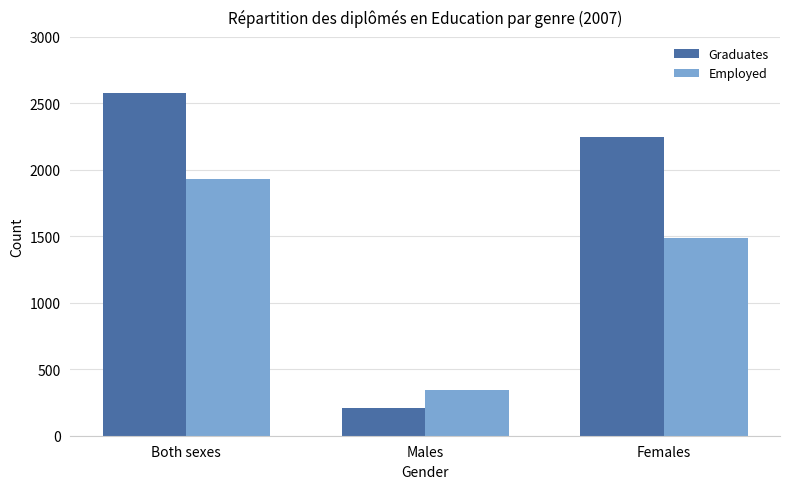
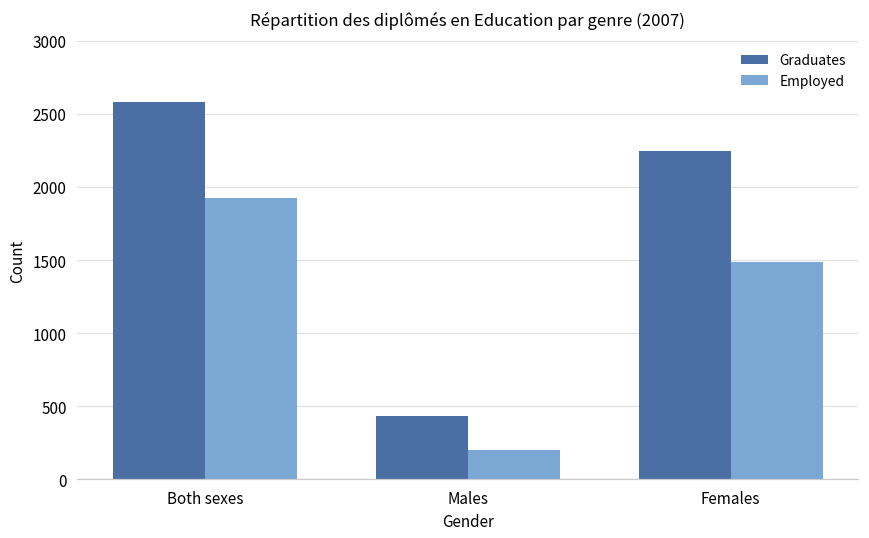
  {
    "Graduates": {
      "Both sexes": 2580,
-     "Males": 210,
+     "Males": 440,
      "Females": 2250
    },
    "Employed": {
      "Both sexes": 1930,
-     "Males": 340,
+     "Males": 200,
      "Females": 1490
    }
  }
